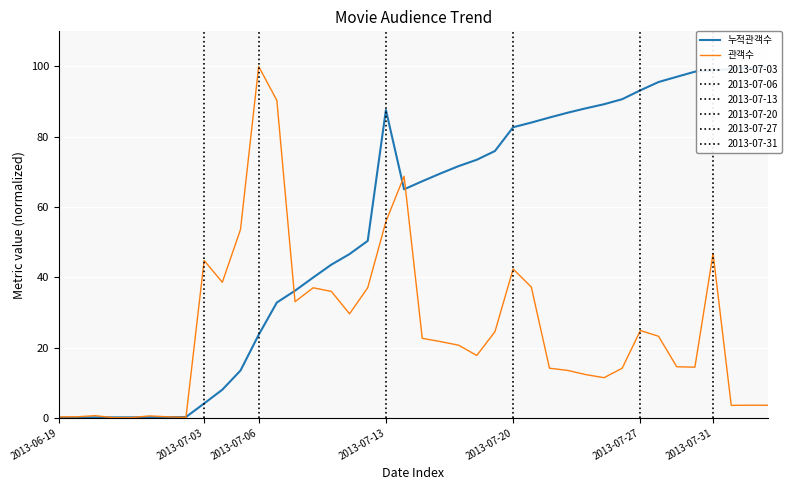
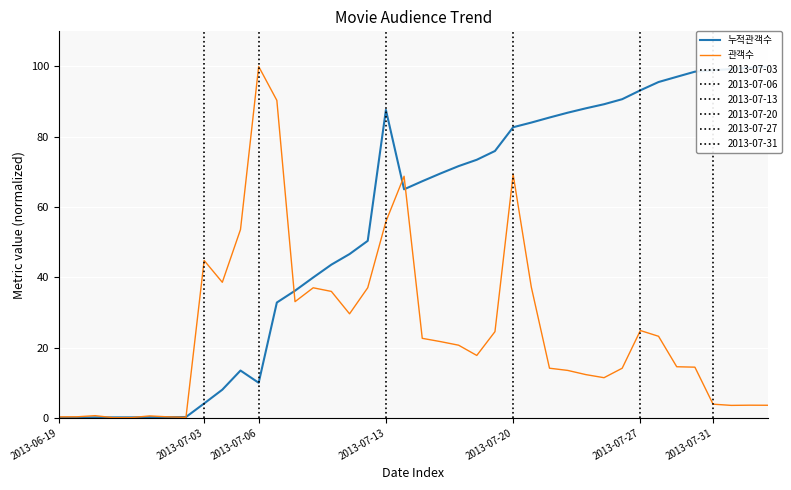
  {
    "누적관객수": {
      "2013-07-03": 4,
-     "2013-07-06": 24,
+     "2013-07-06": 10,
      "2013-07-13": 88,
      "2013-07-20": 83,
      "2013-07-27": 93
    },
    "관객수": {
      "2013-07-03": 45,
      "2013-07-06": 100,
      "2013-07-13": 56,
-     "2013-07-20": 42,
+     "2013-07-20": 69,
      "2013-07-27": 25,
-     "2013-07-31": 47
+     "2013-07-31": 4
    }
  }
